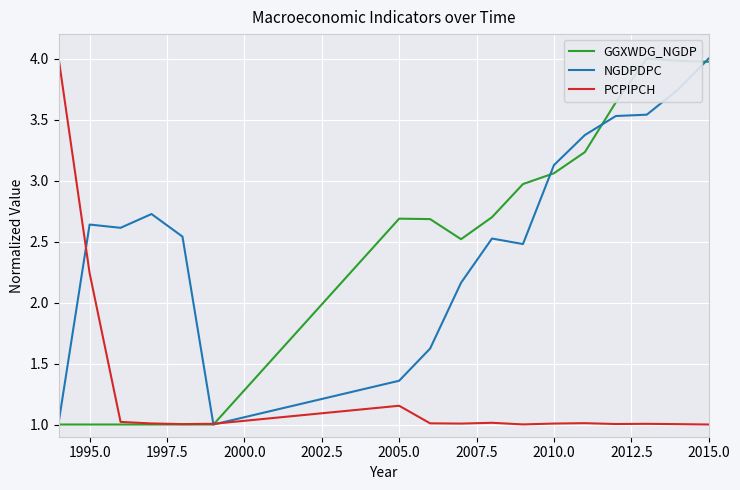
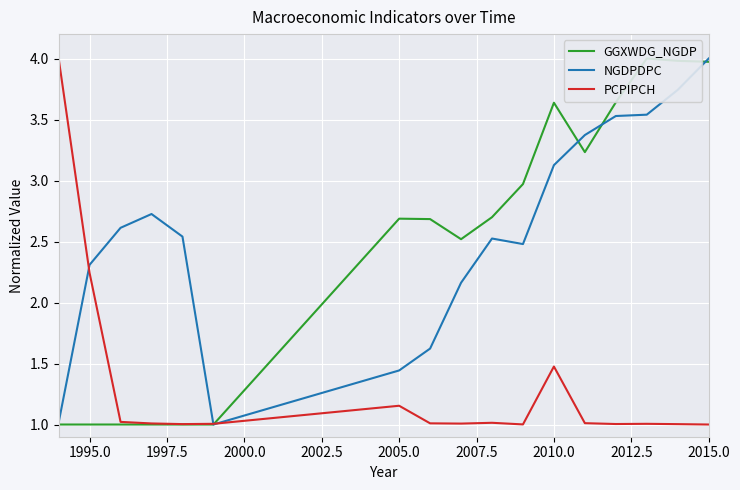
  {
    "GGXWDG_NGDP": {
      "1995.0": 1.00,
      "2005.0": 2.69,
-     "2010.0": 3.06,
+     "2010.0": 3.64,
      "2015.0": 3.97
    },
    "NGDPDPC": {
-     "1995.0": 2.64,
-     "2005.0": 1.36,
+     "1995.0": 2.31,
+     "2005.0": 1.44,
      "2010.0": 3.13,
      "2015.0": 4.00
    },
    "PCPIPCH": {
      "1995.0": 2.24,
      "2005.0": 1.15,
-     "2010.0": 1.01,
+     "2010.0": 1.48,
      "2015.0": 1.00
    }
  }
